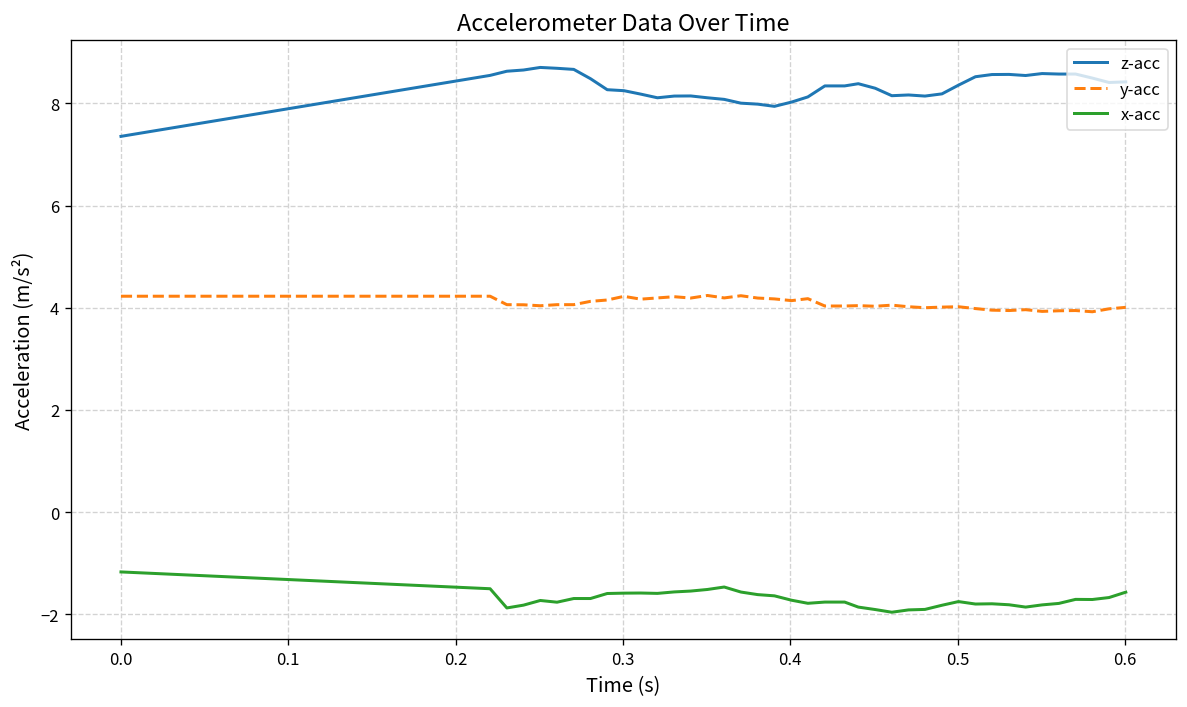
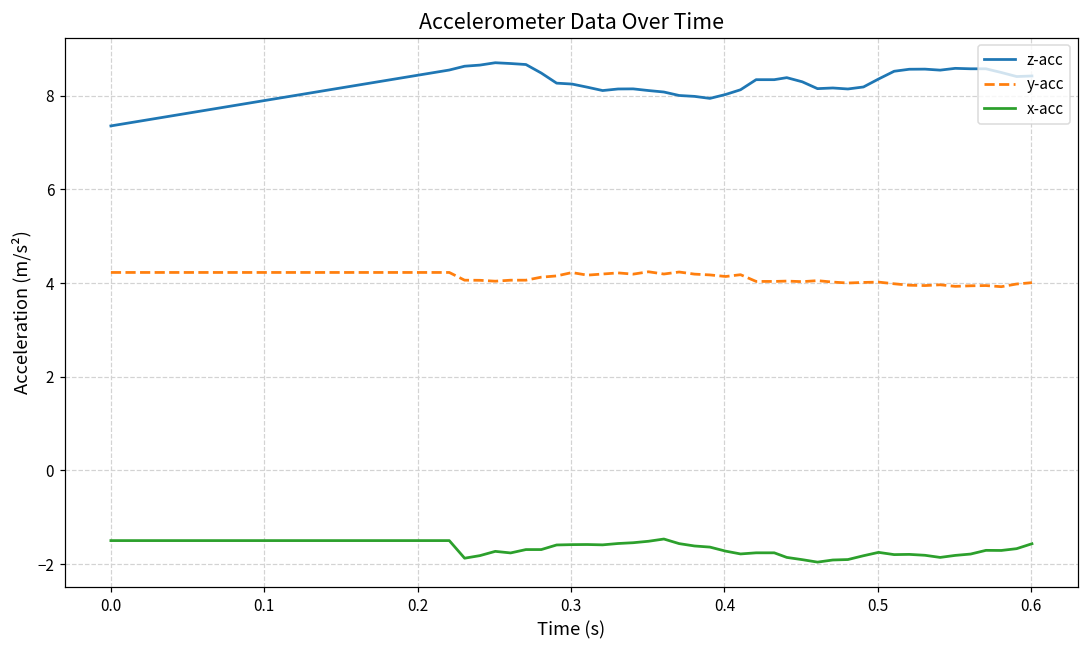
  {
    "z-acc": {
      "0.0": 7.4
    },
    "y-acc": {
      "0.0": 4.2
    },
    "x-acc": {
-     "0.0": -1.2
+     "0.0": -1.5
    }
  }
